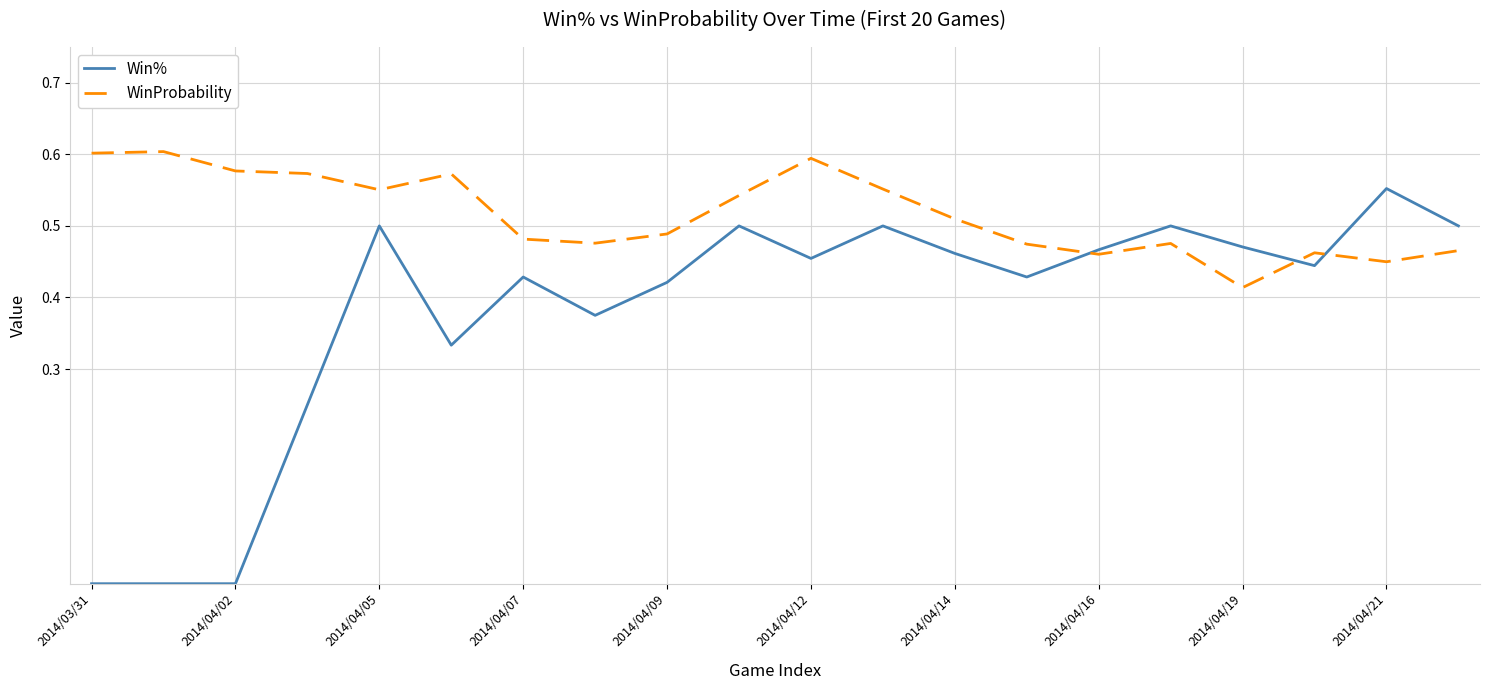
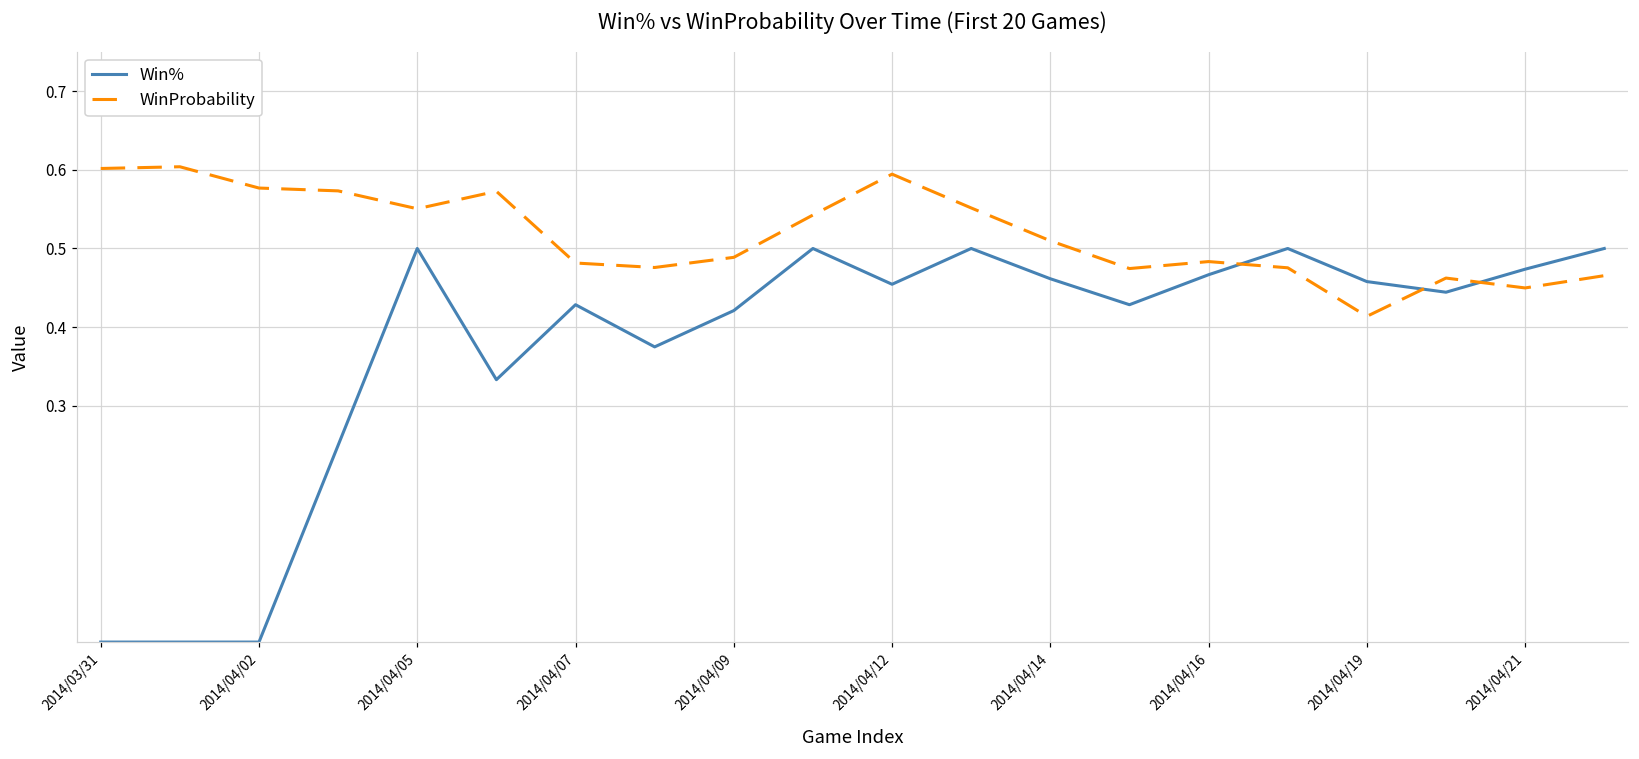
  {
    "Win%": {
      "2014/03/31": 0.00,
      "2014/04/02": 0.00,
      "2014/04/05": 0.50,
      "2014/04/07": 0.43,
      "2014/04/09": 0.42,
      "2014/04/12": 0.45,
      "2014/04/14": 0.46,
      "2014/04/16": 0.47,
-     "2014/04/19": 0.47,
-     "2014/04/21": 0.55
+     "2014/04/19": 0.46,
+     "2014/04/21": 0.47
    },
    "WinProbability": {
      "2014/03/31": 0.60,
      "2014/04/02": 0.58,
      "2014/04/05": 0.55,
      "2014/04/07": 0.48,
      "2014/04/09": 0.49,
      "2014/04/12": 0.59,
      "2014/04/14": 0.51,
-     "2014/04/16": 0.46,
+     "2014/04/16": 0.48,
      "2014/04/19": 0.41,
      "2014/04/21": 0.45
    }
  }
